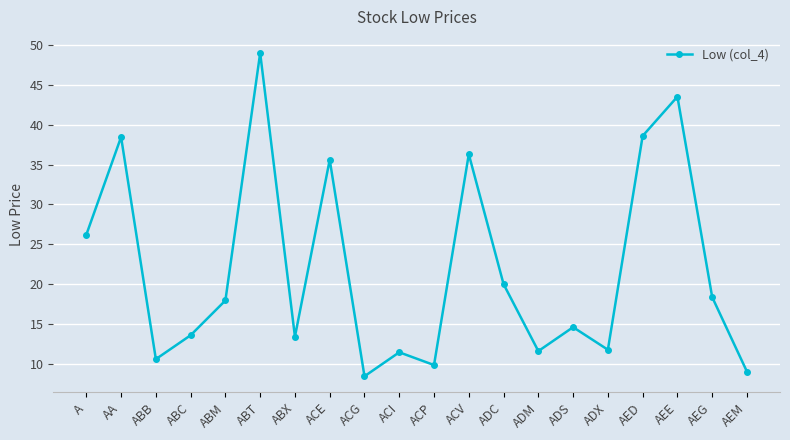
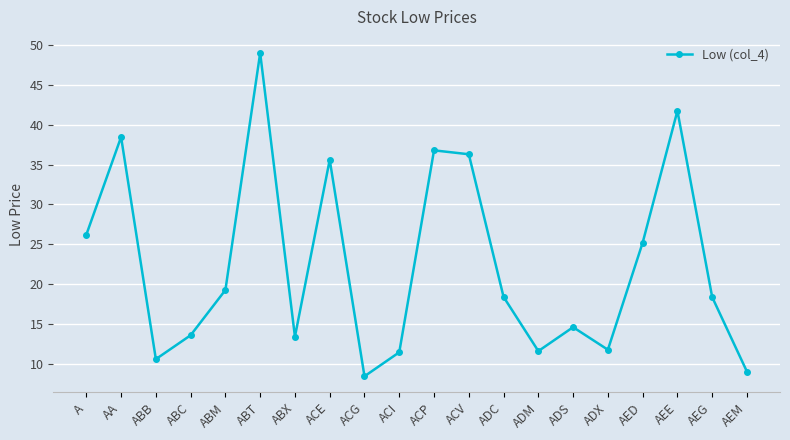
  {
    "A": 26,
    "AA": 38,
    "ABB": 11,
    "ABC": 14,
-   "ABM": 18,
+   "ABM": 19,
    "ABT": 49,
    "ABX": 13,
    "ACE": 36,
    "ACG": 8,
    "ACI": 11,
-   "ACP": 10,
+   "ACP": 37,
    "ACV": 36,
-   "ADC": 20,
+   "ADC": 18,
    "ADM": 12,
    "ADS": 15,
    "ADX": 12,
-   "AED": 39,
-   "AEE": 44,
+   "AED": 25,
+   "AEE": 42,
    "AEG": 18,
    "AEM": 9
  }
